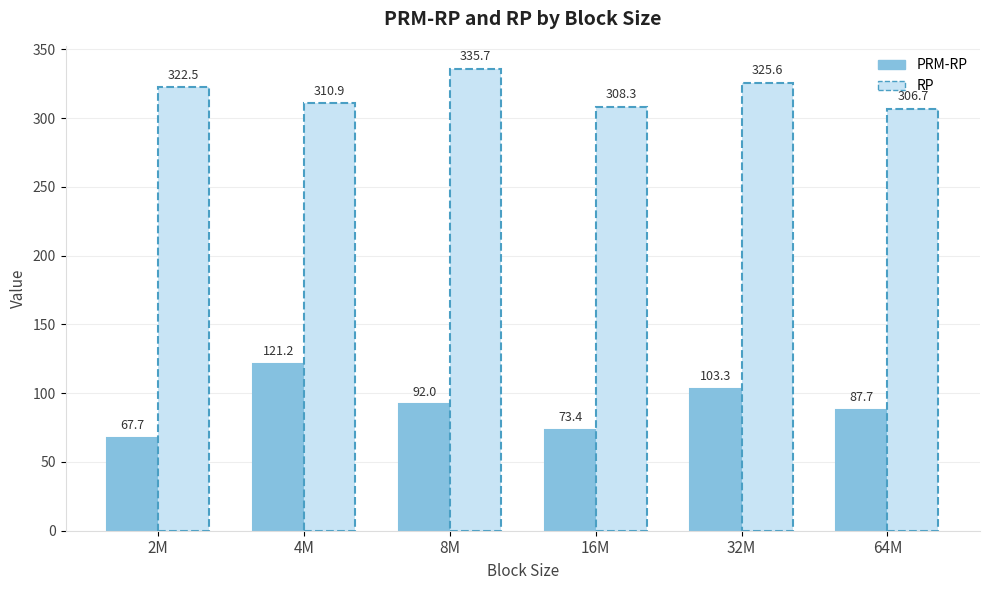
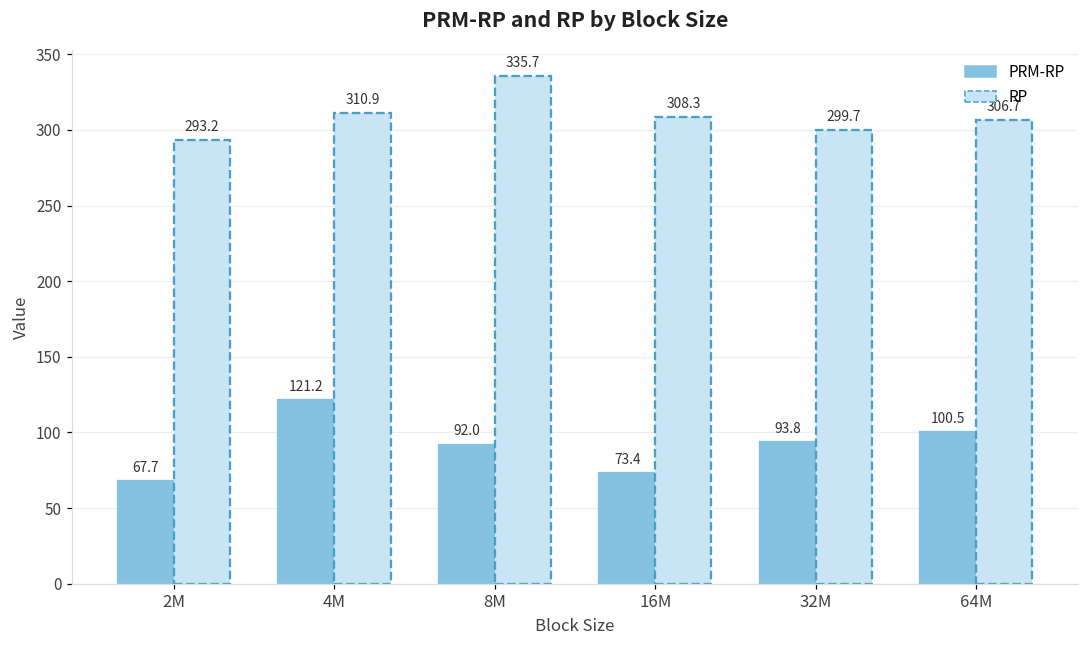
  {
    "PRM-RP": {
      "2M": 67.7,
      "4M": 121.2,
      "8M": 92.0,
      "16M": 73.4,
-     "32M": 103.3,
-     "64M": 87.7
+     "32M": 93.8,
+     "64M": 100.5
    },
    "RP": {
-     "2M": 322.5,
+     "2M": 293.2,
      "4M": 310.9,
      "8M": 335.7,
      "16M": 308.3,
-     "32M": 325.6,
+     "32M": 299.7,
      "64M": 306.7
    }
  }
